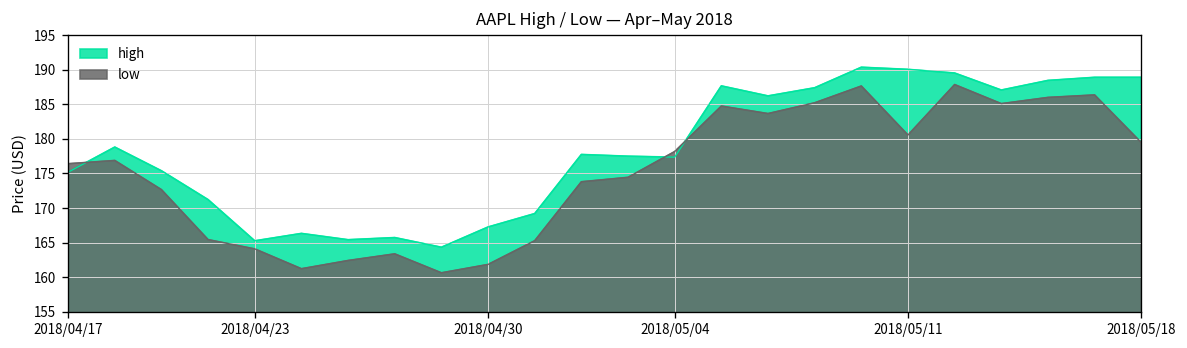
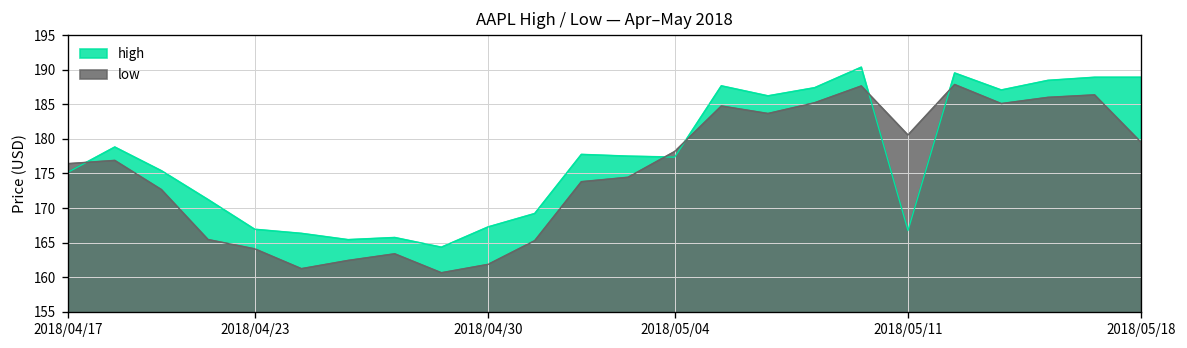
  {
    "high": {
      "2018/04/17": 175,
-     "2018/04/23": 165,
+     "2018/04/23": 167,
      "2018/04/30": 167,
      "2018/05/04": 177,
-     "2018/05/11": 190,
+     "2018/05/11": 167,
      "2018/05/18": 189
    },
    "low": {
      "2018/04/17": 176,
      "2018/04/23": 164,
      "2018/04/30": 162,
      "2018/05/04": 178,
      "2018/05/11": 181,
      "2018/05/18": 179
    }
  }
